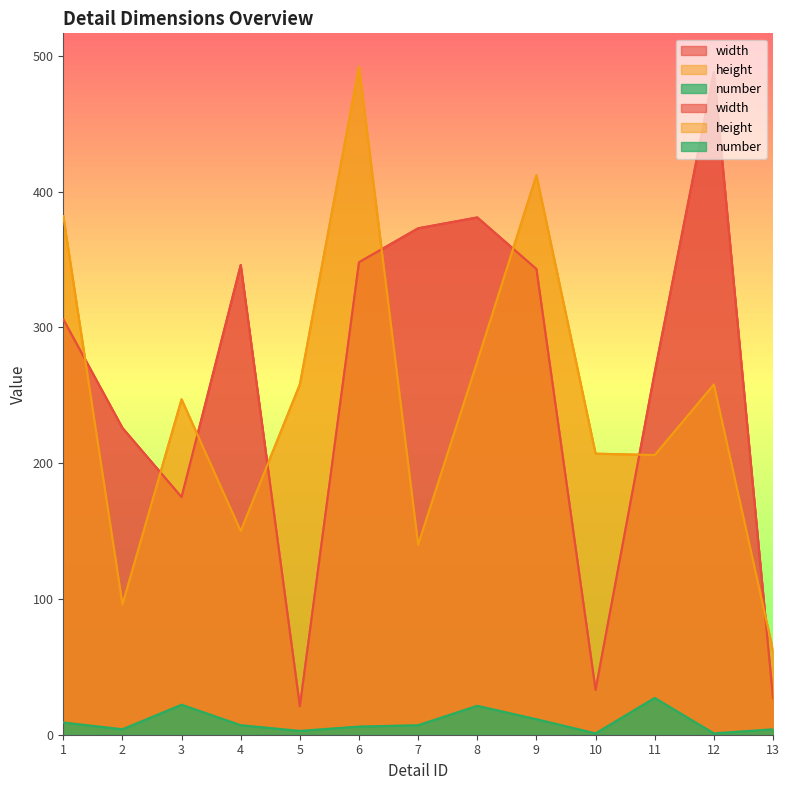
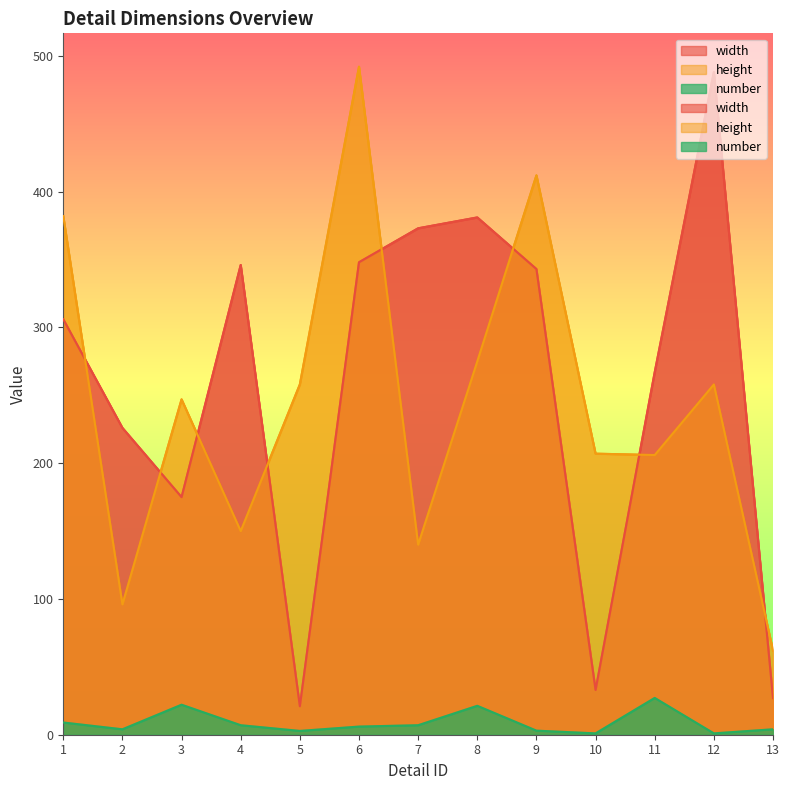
  {
    "width": {
      "1": 306,
      "2": 226,
      "3": 175,
      "4": 346,
      "5": 21,
      "6": 348,
      "7": 373,
      "8": 381,
      "9": 343,
      "10": 33,
      "11": 267,
      "13": 27
    },
    "height": {
      "1": 382,
      "2": 96,
      "3": 247,
      "4": 150,
      "5": 258,
      "6": 492,
      "7": 140,
      "8": 275,
      "9": 412,
      "10": 207,
      "11": 206,
      "12": 258,
      "13": 62
    },
    "number": {
      "1": 9,
      "2": 4,
      "3": 22,
      "4": 7,
      "5": 3,
      "6": 6,
      "7": 7,
      "8": 21,
-     "9": 11,
+     "9": 3,
      "10": 1,
      "11": 27,
      "12": 1,
      "13": 4
    }
  }
